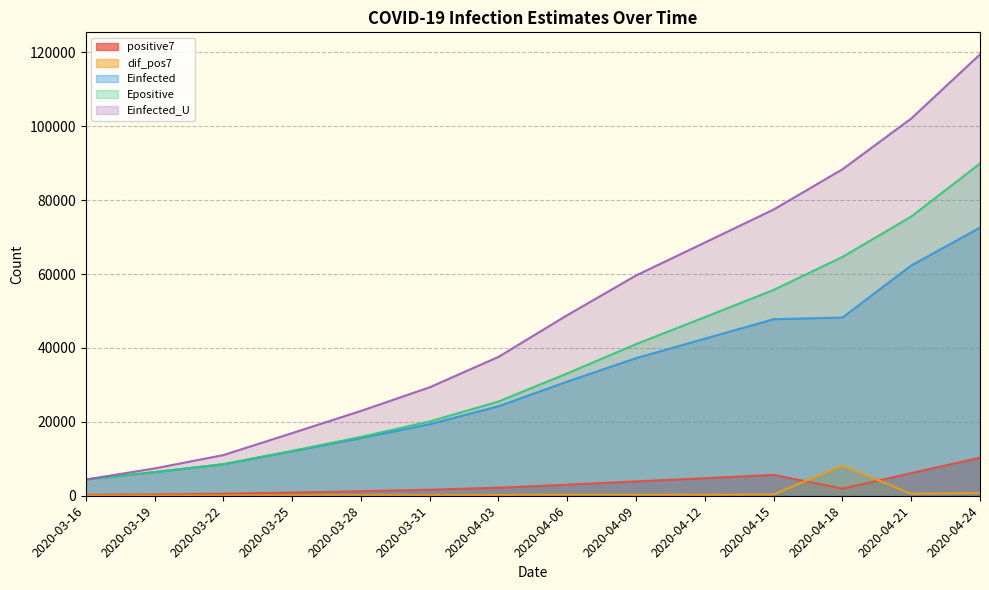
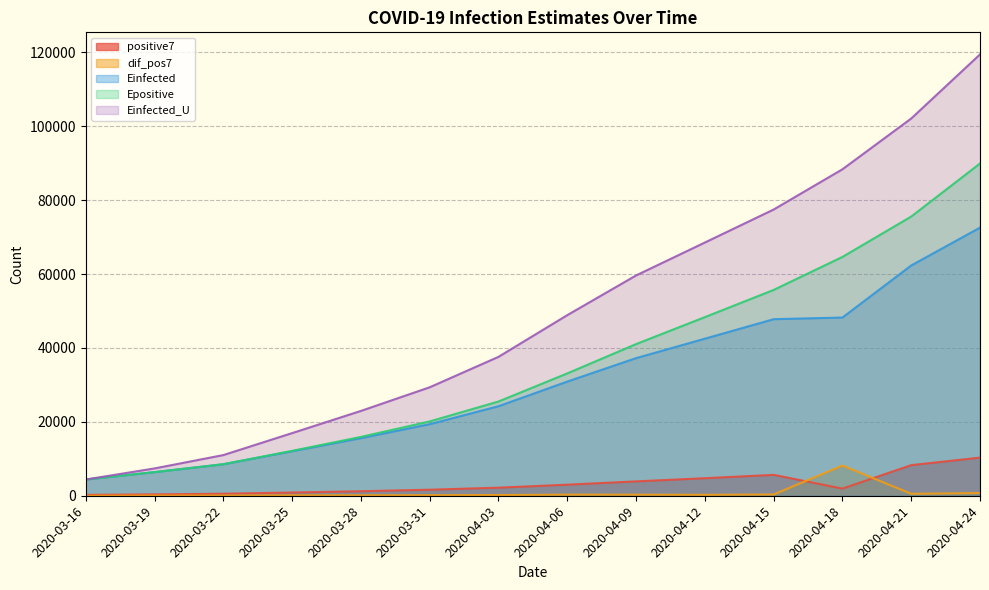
  {
    "positive7": {
      "2020-03-25": 1000,
      "2020-03-28": 1000,
      "2020-03-31": 2000,
      "2020-04-03": 2000,
      "2020-04-06": 3000,
      "2020-04-09": 4000,
      "2020-04-12": 5000,
      "2020-04-15": 6000,
      "2020-04-18": 2000,
-     "2020-04-21": 6000,
+     "2020-04-21": 8000,
      "2020-04-24": 10000
    },
    "dif_pos7": {
      "2020-03-25": 0,
      "2020-03-28": 0,
      "2020-03-31": 0,
      "2020-04-03": 0,
      "2020-04-06": 0,
      "2020-04-09": 0,
      "2020-04-12": 0,
      "2020-04-15": 0,
      "2020-04-18": 8000,
      "2020-04-21": 1000,
      "2020-04-24": 1000
    },
    "Einfected": {
      "2020-03-31": 19000,
      "2020-04-03": 24000,
      "2020-04-06": 31000,
      "2020-04-09": 37000,
      "2020-04-12": 43000,
      "2020-04-15": 48000,
      "2020-04-18": 48000,
      "2020-04-21": 62000,
      "2020-04-24": 73000
    },
    "Epositive": {
      "2020-03-31": 20000,
      "2020-04-03": 26000,
      "2020-04-06": 33000,
      "2020-04-09": 41000,
      "2020-04-12": 48000,
      "2020-04-15": 56000,
      "2020-04-18": 65000,
      "2020-04-21": 76000,
      "2020-04-24": 90000
    },
    "Einfected_U": {
      "2020-03-19": 7000,
      "2020-03-22": 11000,
      "2020-03-25": 17000,
      "2020-03-28": 23000,
      "2020-03-31": 29000,
      "2020-04-03": 38000,
      "2020-04-06": 49000,
      "2020-04-09": 60000,
      "2020-04-12": 69000,
      "2020-04-15": 77000,
      "2020-04-18": 88000,
      "2020-04-21": 102000,
      "2020-04-24": 119000
    }
  }
